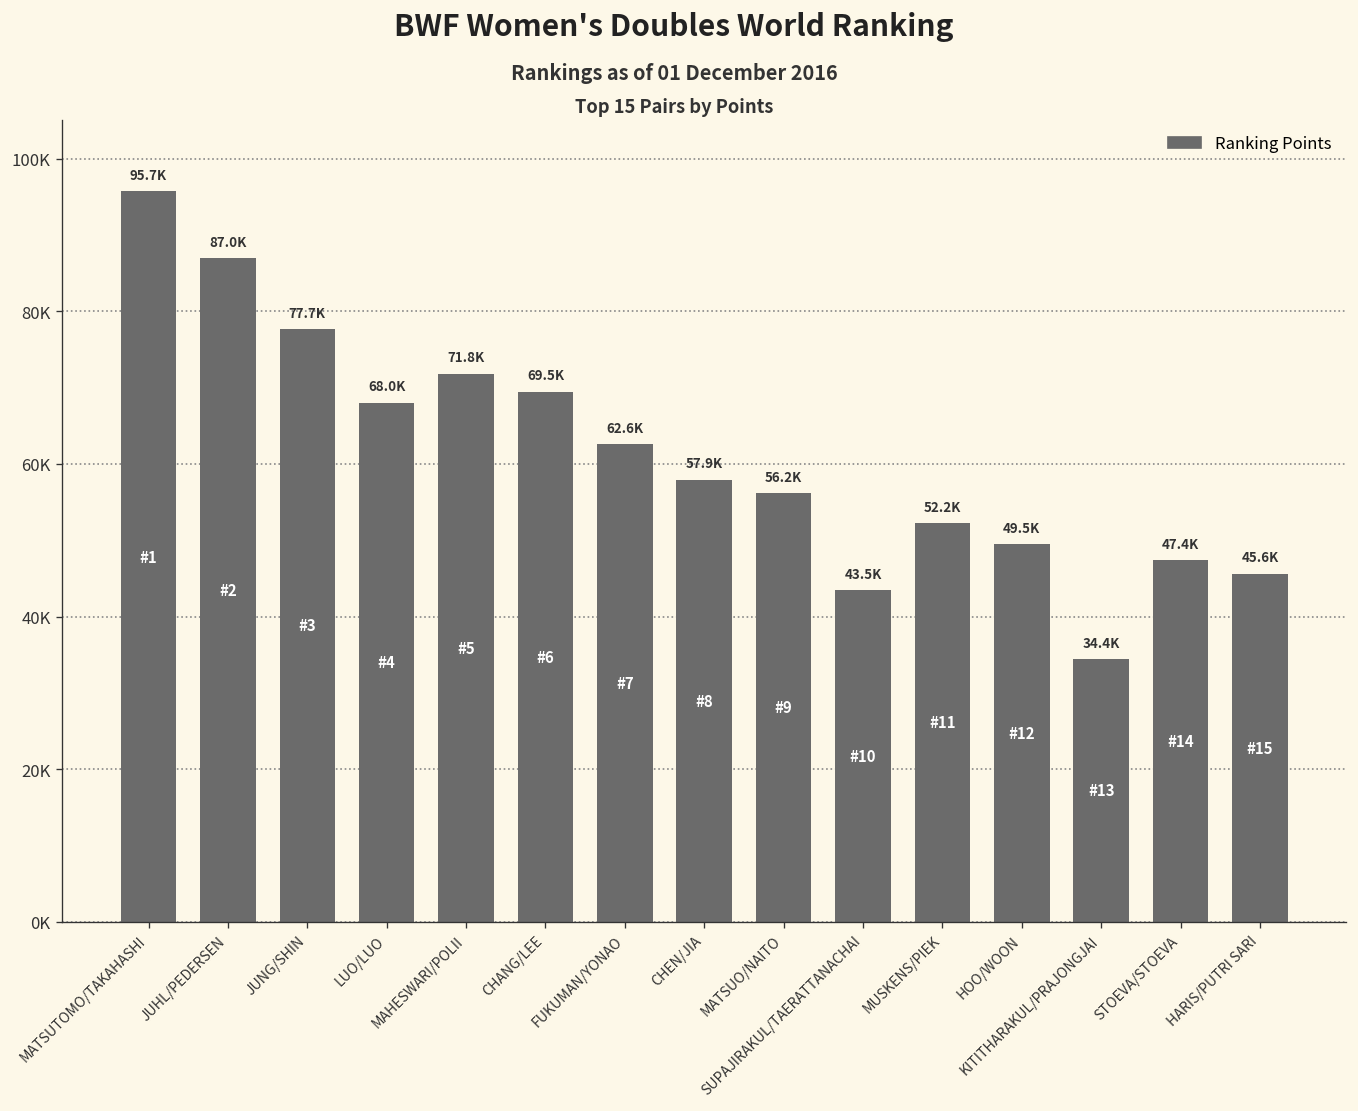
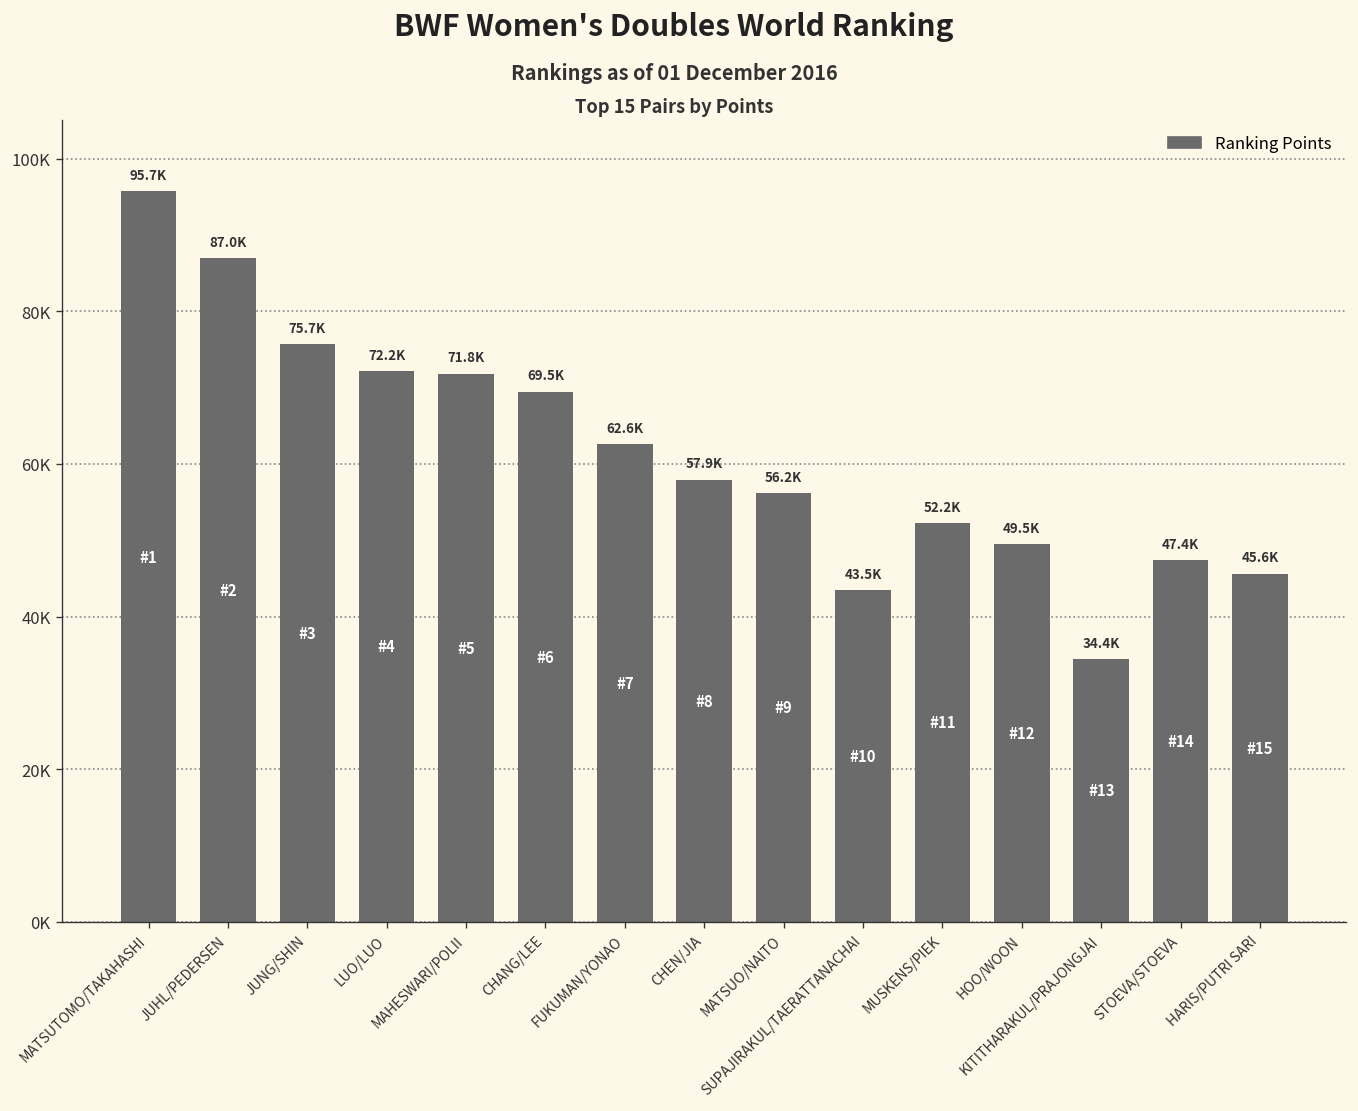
  {
    "MATSUTOMO/TAKAHASHI": "95.7K",
    "JUHL/PEDERSEN": "87.0K",
-   "JUNG/SHIN": "77.7K",
-   "LUO/LUO": "68.0K",
+   "JUNG/SHIN": "75.7K",
+   "LUO/LUO": "72.2K",
    "MAHESWARI/POLII": "71.8K",
    "CHANG/LEE": "69.5K",
    "FUKUMAN/YONAO": "62.6K",
    "CHEN/JIA": "57.9K",
    "MATSUO/NAITO": "56.2K",
    "SUPAJIRAKUL/TAERATTANACHAI": "43.5K",
    "MUSKENS/PIEK": "52.2K",
    "HOO/WOON": "49.5K",
    "KITITHARAKUL/PRAJONGJAI": "34.4K",
    "STOEVA/STOEVA": "47.4K",
    "HARIS/PUTRI SARI": "45.6K"
  }
